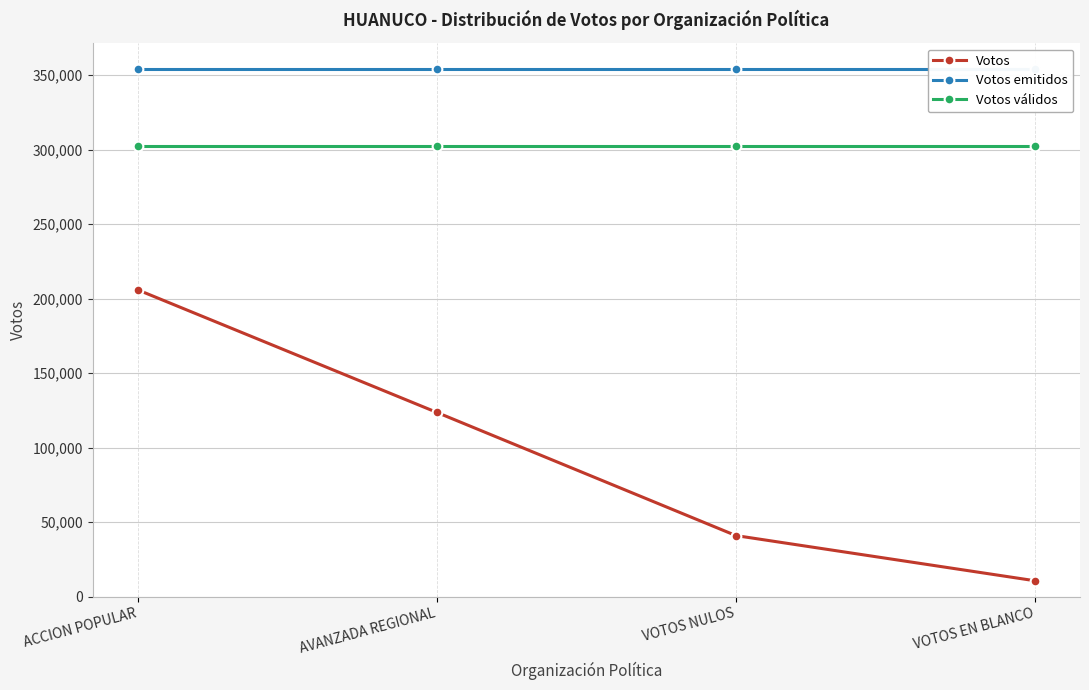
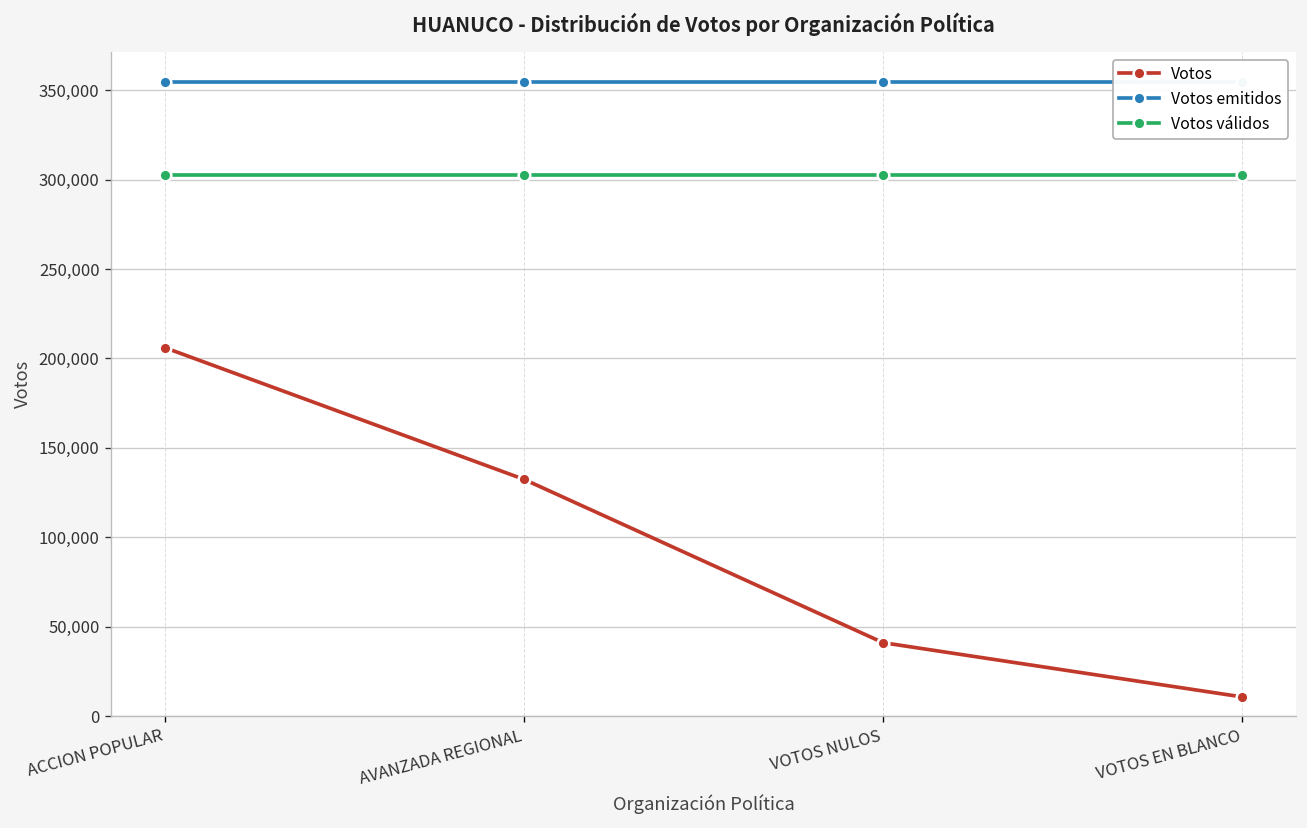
  {
    "Votos": {
      "ACCION POPULAR": "206,000",
-     "AVANZADA REGIONAL": "124,000",
+     "AVANZADA REGIONAL": "132,000",
      "VOTOS NULOS": "41,000",
      "VOTOS EN BLANCO": "11,000"
    },
    "Votos emitidos": {
      "ACCION POPULAR": "354,000",
      "AVANZADA REGIONAL": "354,000",
      "VOTOS NULOS": "354,000"
    },
    "Votos válidos": {
      "ACCION POPULAR": "303,000",
      "AVANZADA REGIONAL": "303,000",
      "VOTOS NULOS": "303,000",
      "VOTOS EN BLANCO": "303,000"
    }
  }
